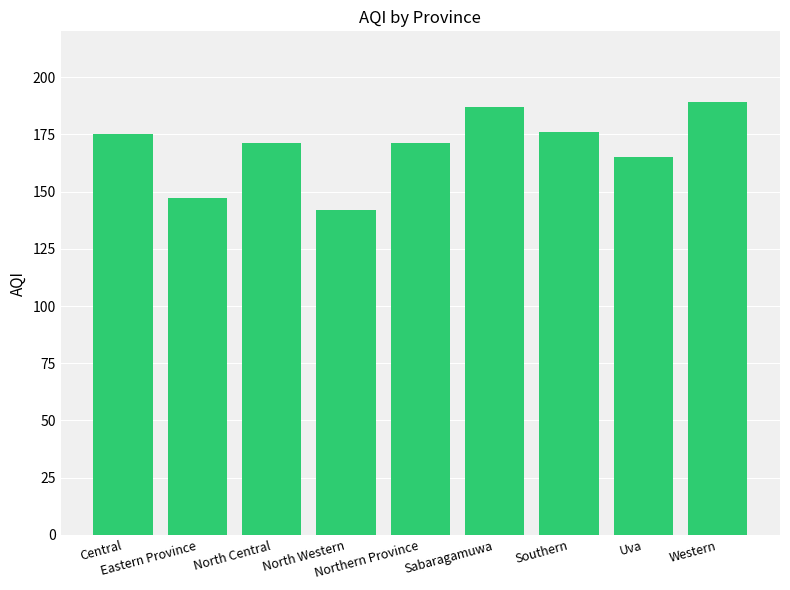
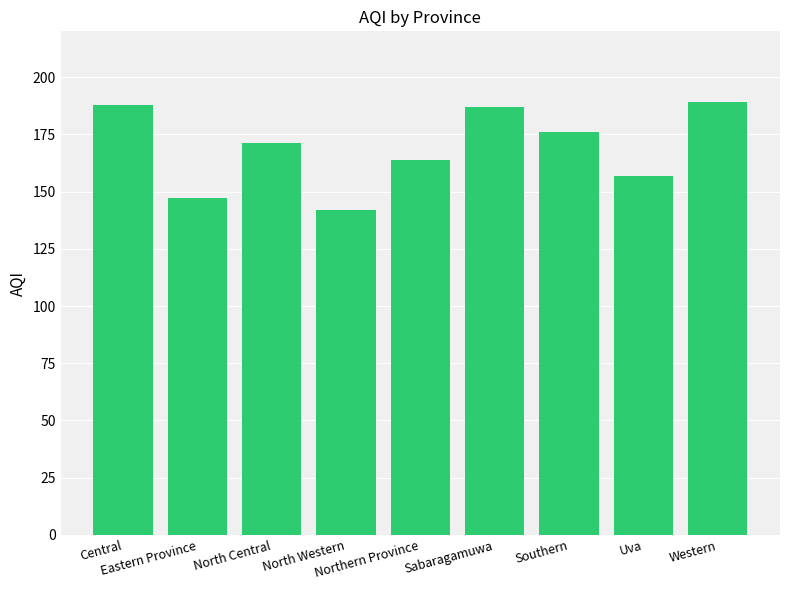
  {
-   "Central": 175,
+   "Central": 188,
    "Eastern Province": 147,
    "North Central": 171,
    "North Western": 142,
-   "Northern Province": 171,
+   "Northern Province": 164,
    "Sabaragamuwa": 187,
    "Southern": 176,
-   "Uva": 165,
+   "Uva": 157,
    "Western": 189
  }
